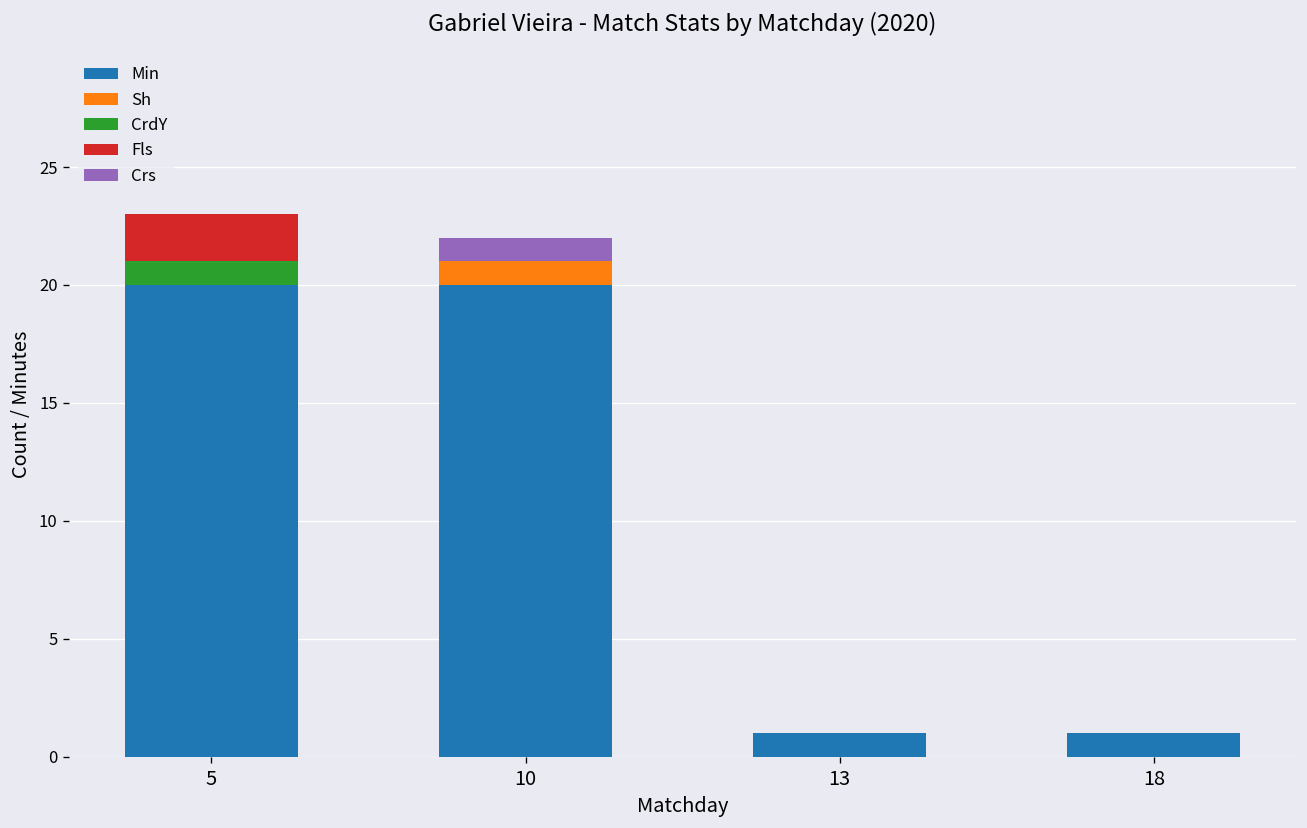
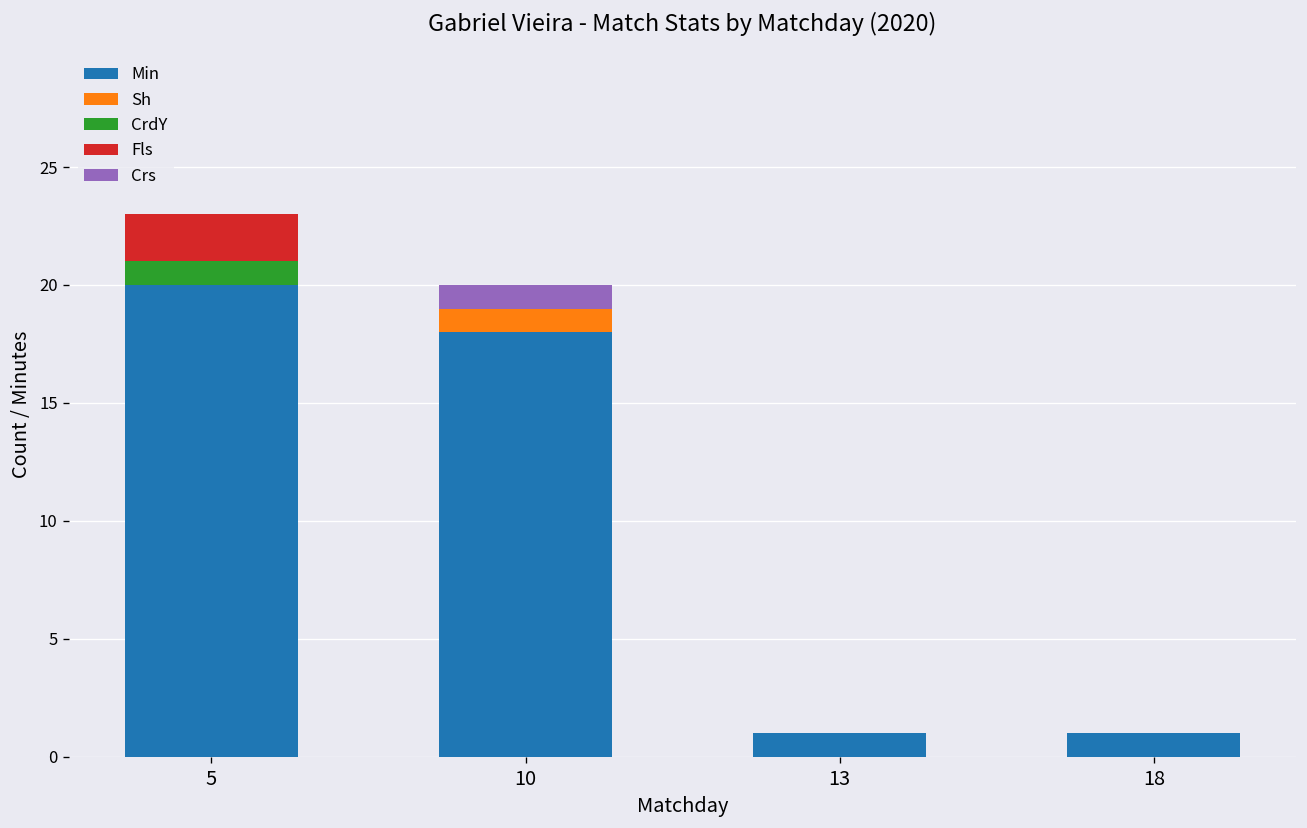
  {
    "Min": {
      "5": 20,
-     "10": 20,
+     "10": 18,
      "13": 1,
      "18": 1
    },
    "Sh": {
      "5": 0,
      "10": 1,
      "13": 0,
      "18": 0
    },
    "CrdY": {
      "5": 1,
      "10": 0,
      "13": 0,
      "18": 0
    },
    "Fls": {
      "5": 2,
      "10": 0,
      "13": 0,
      "18": 0
    },
    "Crs": {
      "5": 0,
      "10": 1,
      "13": 0,
      "18": 0
    }
  }
